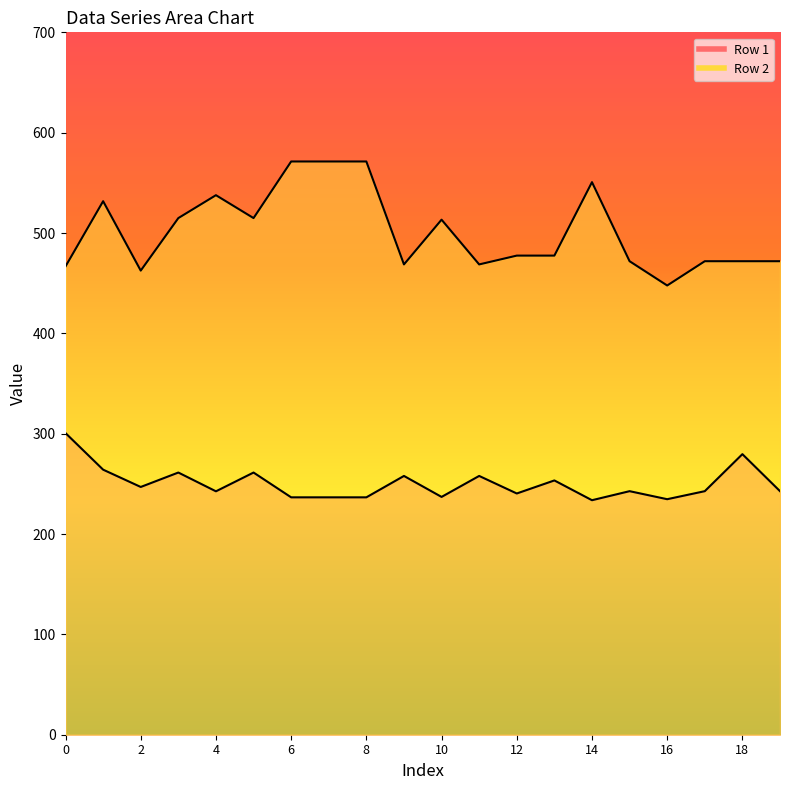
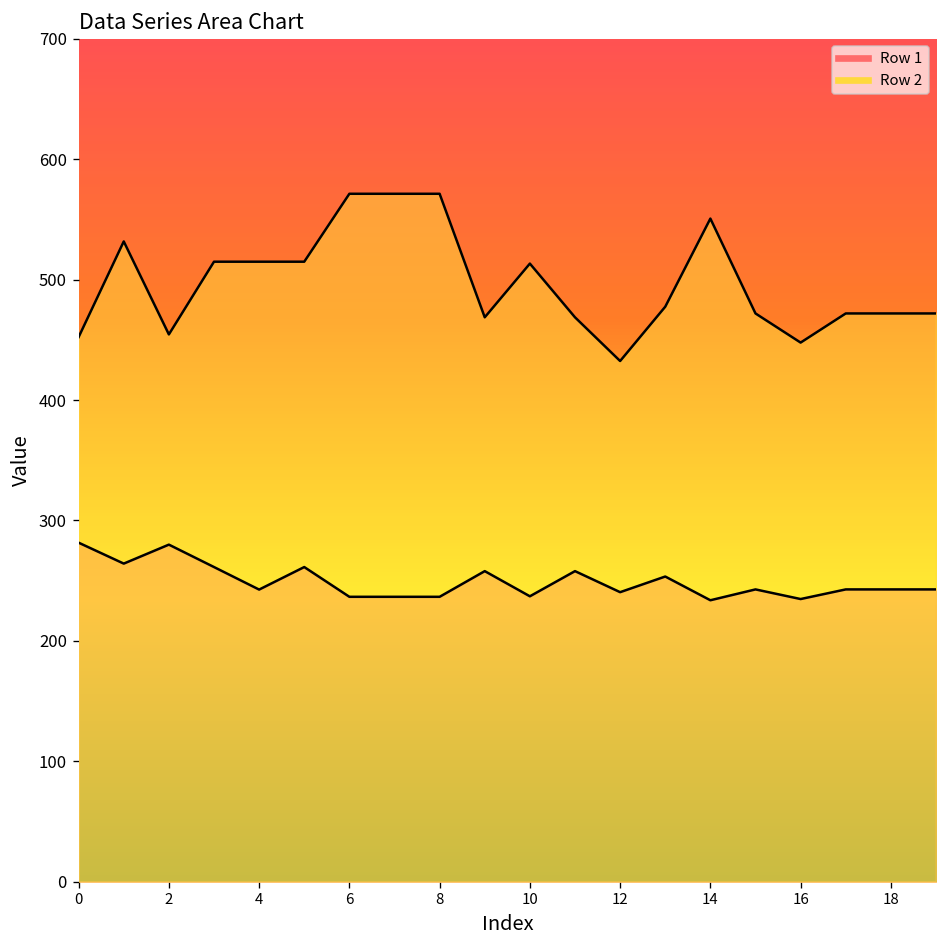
  {
    "Row 1": {
-     "0": 301,
-     "2": 247,
+     "0": 282,
+     "2": 280,
      "4": 243,
      "6": 237,
      "8": 237,
      "10": 237,
      "12": 240,
      "14": 234,
      "16": 235,
-     "18": 280
+     "18": 243
    },
    "Row 2": {
-     "0": 467,
-     "2": 463,
-     "4": 538,
+     "0": 452,
+     "2": 454,
+     "4": 515,
      "6": 571,
      "8": 571,
      "10": 513,
-     "12": 477,
+     "12": 432,
      "14": 551,
      "16": 448,
      "18": 472
    }
  }
